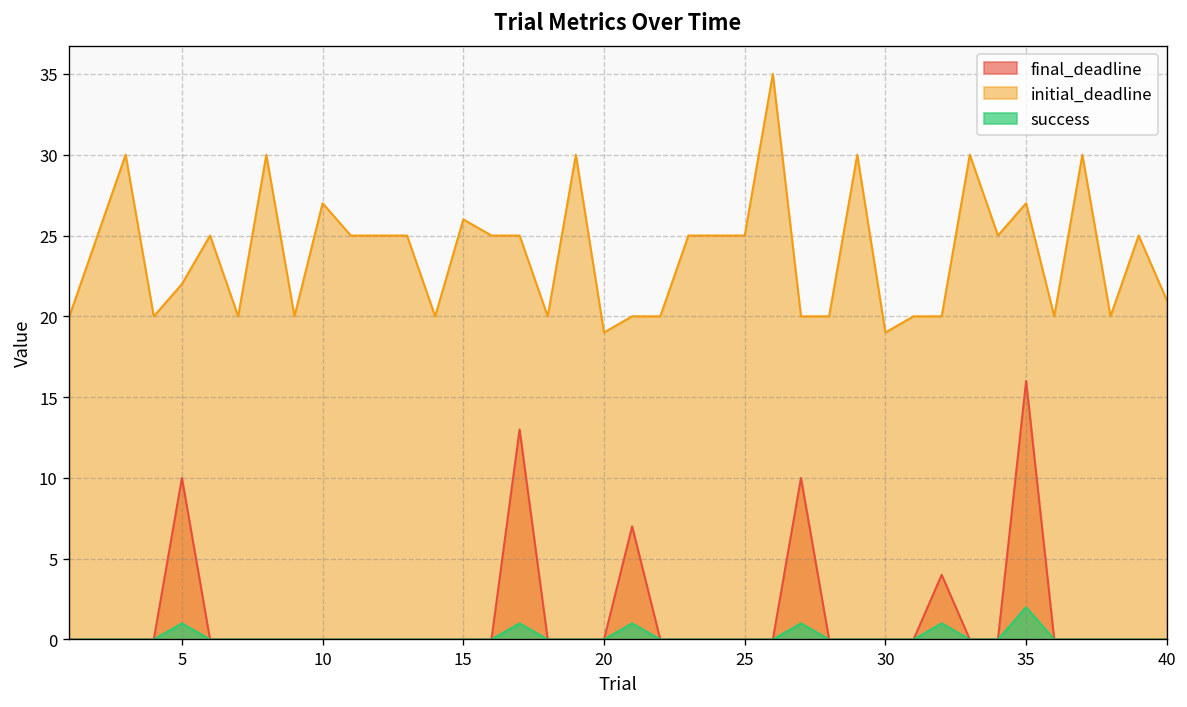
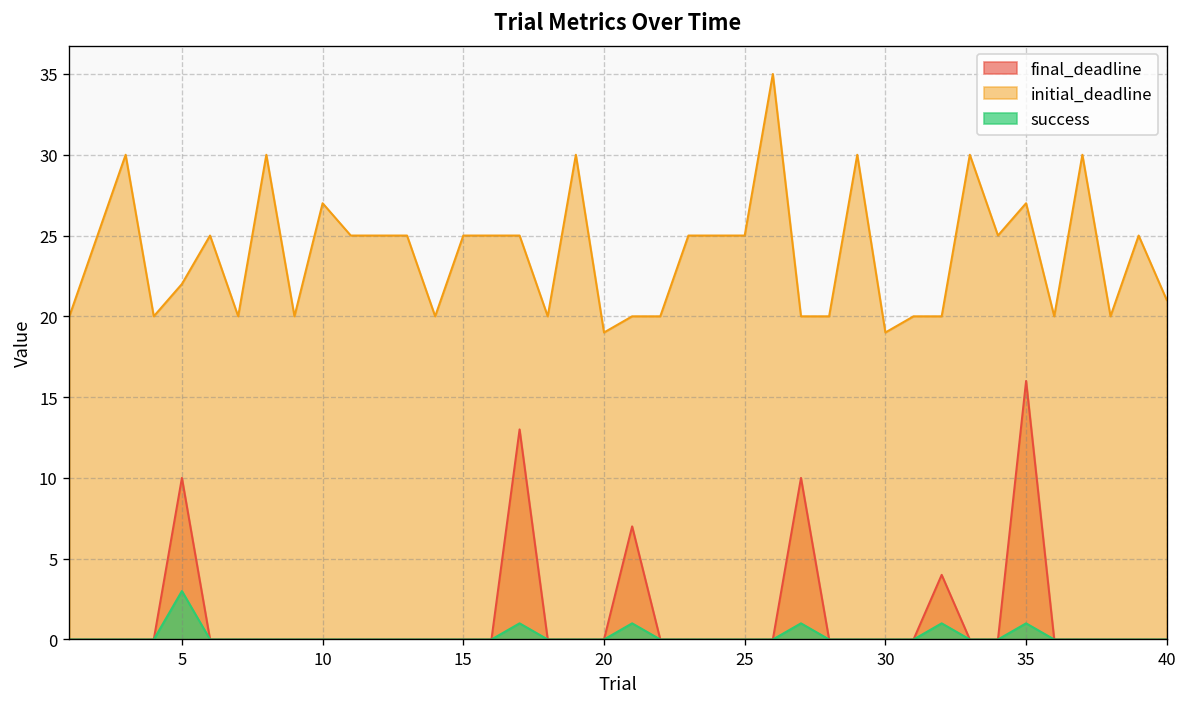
  {
    "final_deadline": {
      "5": 10,
      "35": 16
    },
    "initial_deadline": {
      "5": 22,
      "10": 27,
-     "15": 26,
+     "15": 25,
      "20": 19,
      "25": 25,
      "30": 19,
      "35": 27,
      "40": 21
    },
    "success": {
-     "5": 1,
-     "35": 2
+     "5": 3,
+     "35": 1
    }
  }
